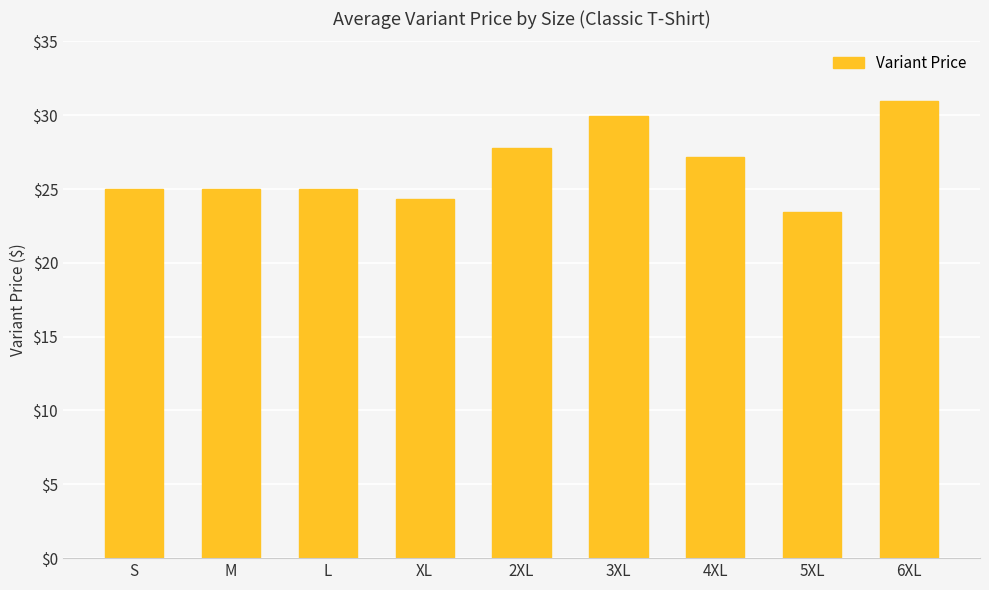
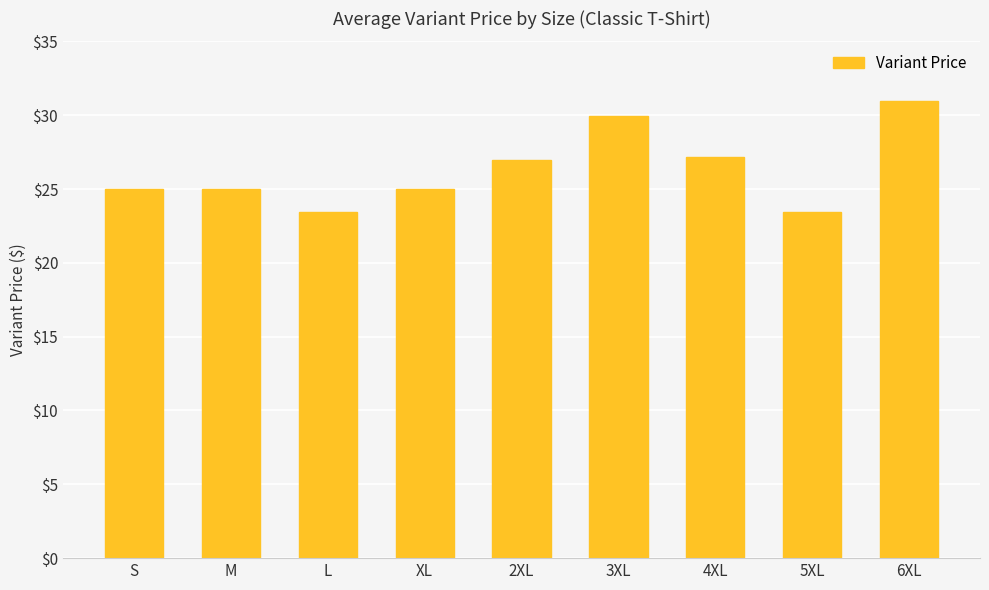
  {
    "S": "$25.0",
    "M": "$25.0",
-   "L": "$25.0",
-   "XL": "$24.3",
-   "2XL": "$27.8",
+   "L": "$23.5",
+   "XL": "$25.0",
+   "2XL": "$27.0",
    "3XL": "$30.0",
    "4XL": "$27.2",
    "5XL": "$23.5",
    "6XL": "$31.0"
  }
